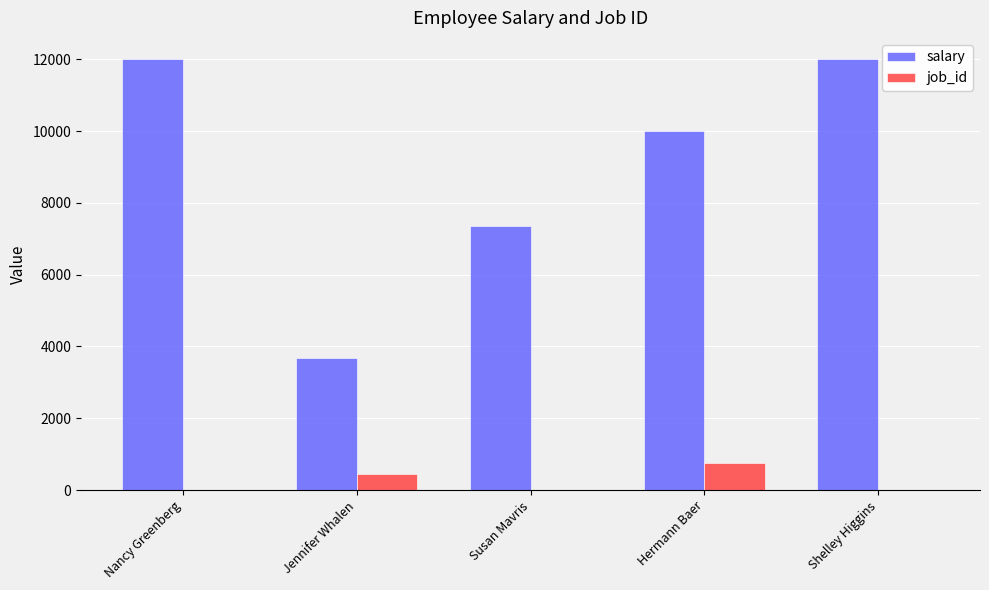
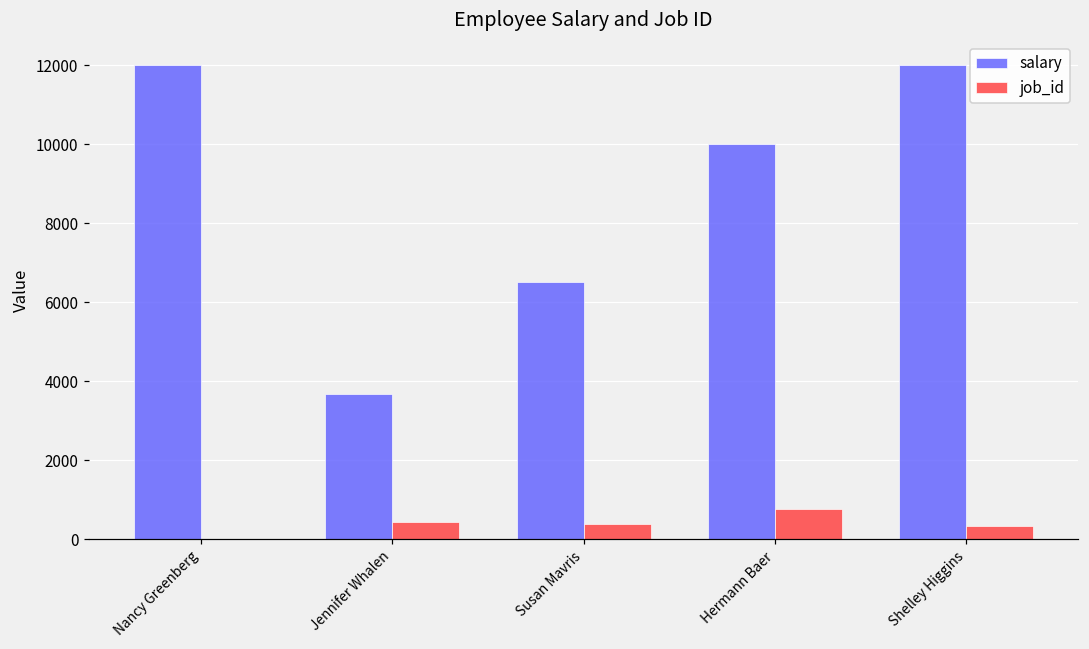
  {
    "salary": {
      "Nancy Greenberg": 12000,
      "Jennifer Whalen": 3700,
-     "Susan Mavris": 7400,
+     "Susan Mavris": 6500,
      "Hermann Baer": 10000,
      "Shelley Higgins": 12000
    },
    "job_id": {
      "Jennifer Whalen": 400,
-     "Susan Mavris": 0,
+     "Susan Mavris": 400,
      "Hermann Baer": 800,
-     "Shelley Higgins": 0
+     "Shelley Higgins": 300
    }
  }
